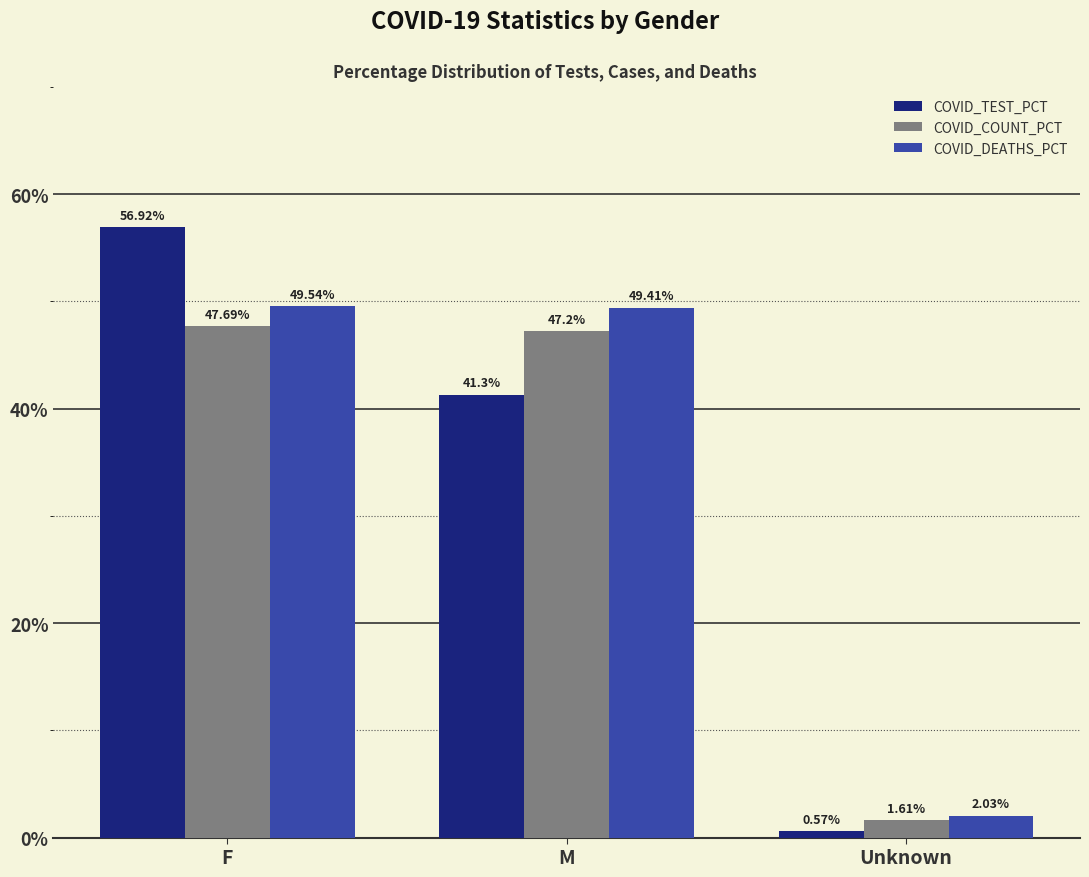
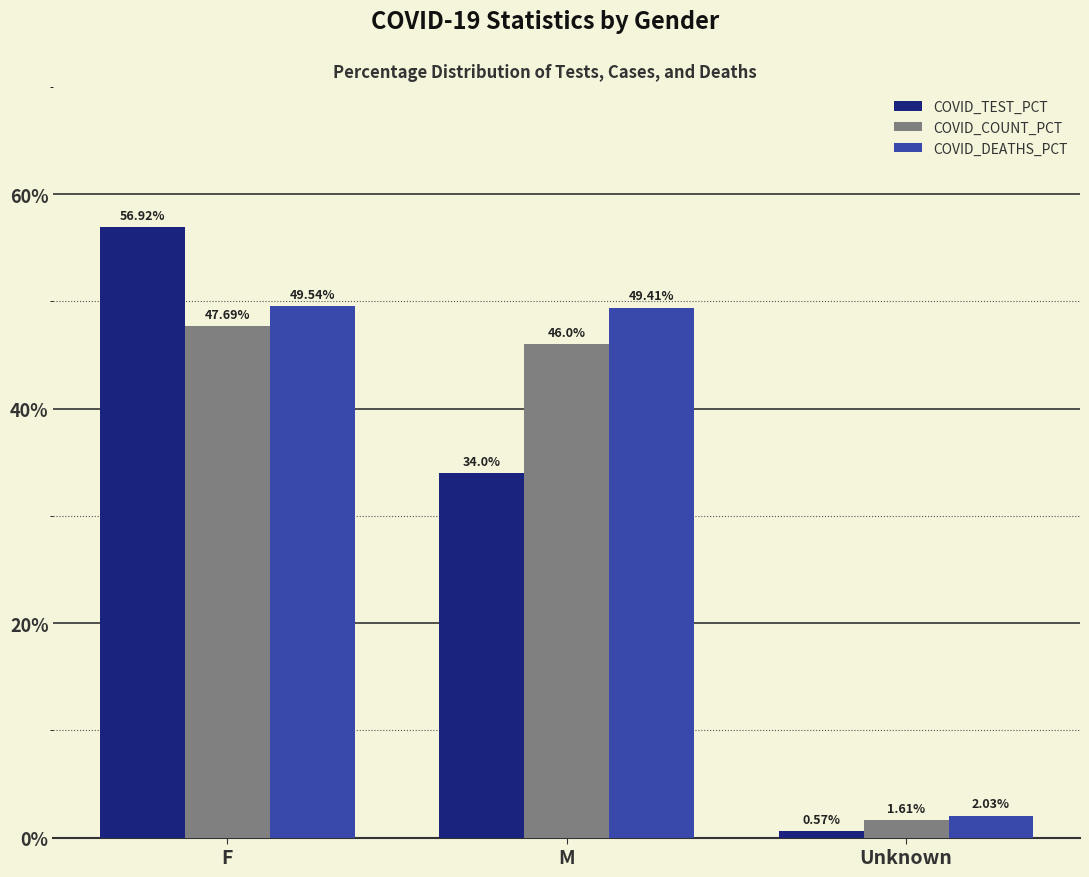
  {
    "COVID_TEST_PCT": {
      "F": "56.92%",
-     "M": "41.3%",
+     "M": "34.0%",
      "Unknown": "0.57%"
    },
    "COVID_COUNT_PCT": {
      "F": "47.69%",
-     "M": "47.2%",
+     "M": "46.0%",
      "Unknown": "1.61%"
    },
    "COVID_DEATHS_PCT": {
      "F": "49.54%",
      "M": "49.41%",
      "Unknown": "2.03%"
    }
  }
